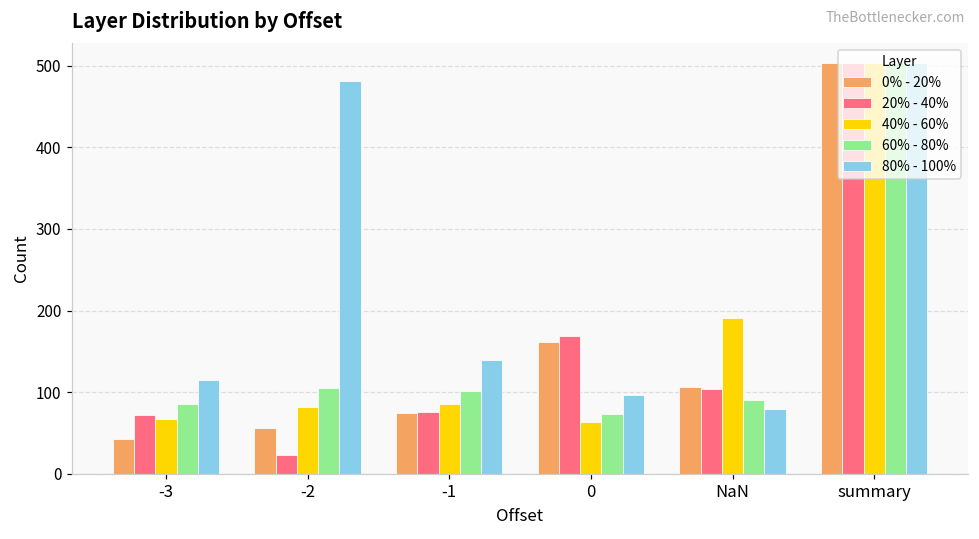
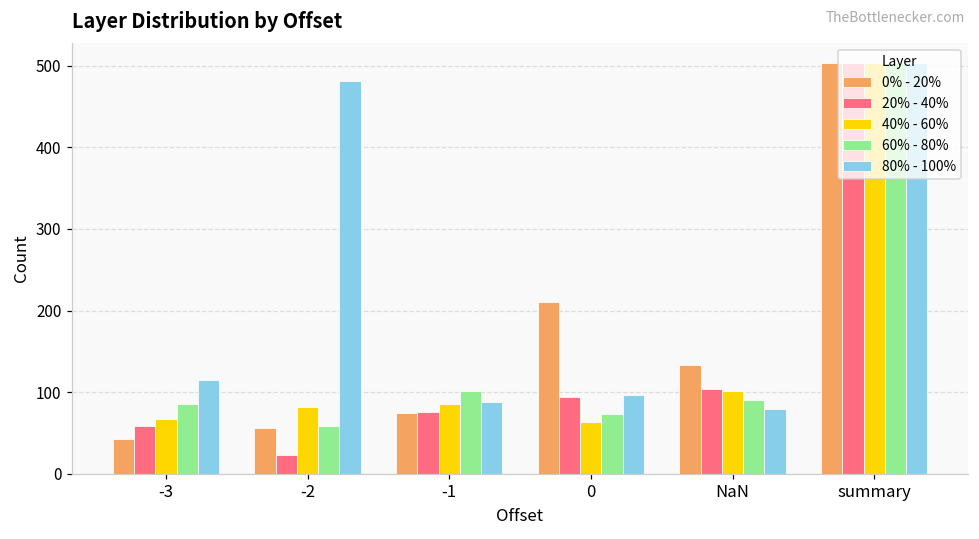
  {
    "0% - 20%": {
      "-3": 40,
      "-2": 60,
      "-1": 70,
-     "0": 160,
-     "NaN": 110,
+     "0": 210,
+     "NaN": 130,
      "summary": 500
    },
    "20% - 40%": {
-     "-3": 70,
+     "-3": 60,
      "-2": 20,
      "-1": 80,
-     "0": 170,
+     "0": 90,
      "NaN": 100
    },
    "40% - 60%": {
      "-3": 70,
      "-2": 80,
      "-1": 90,
      "0": 60,
-     "NaN": 190
+     "NaN": 100
    },
    "60% - 80%": {
      "-3": 90,
-     "-2": 110,
+     "-2": 60,
      "-1": 100,
      "0": 70,
      "NaN": 90
    },
    "80% - 100%": {
      "-3": 120,
      "-2": 480,
-     "-1": 140,
+     "-1": 90,
      "0": 100,
      "NaN": 80
    }
  }
